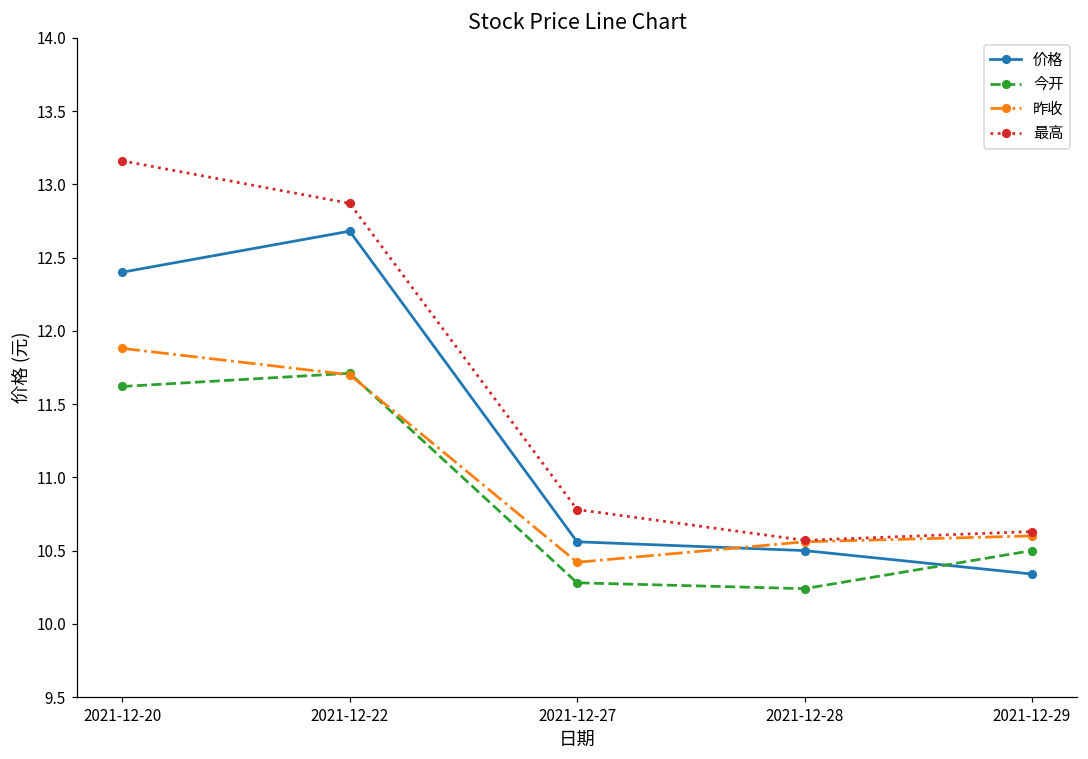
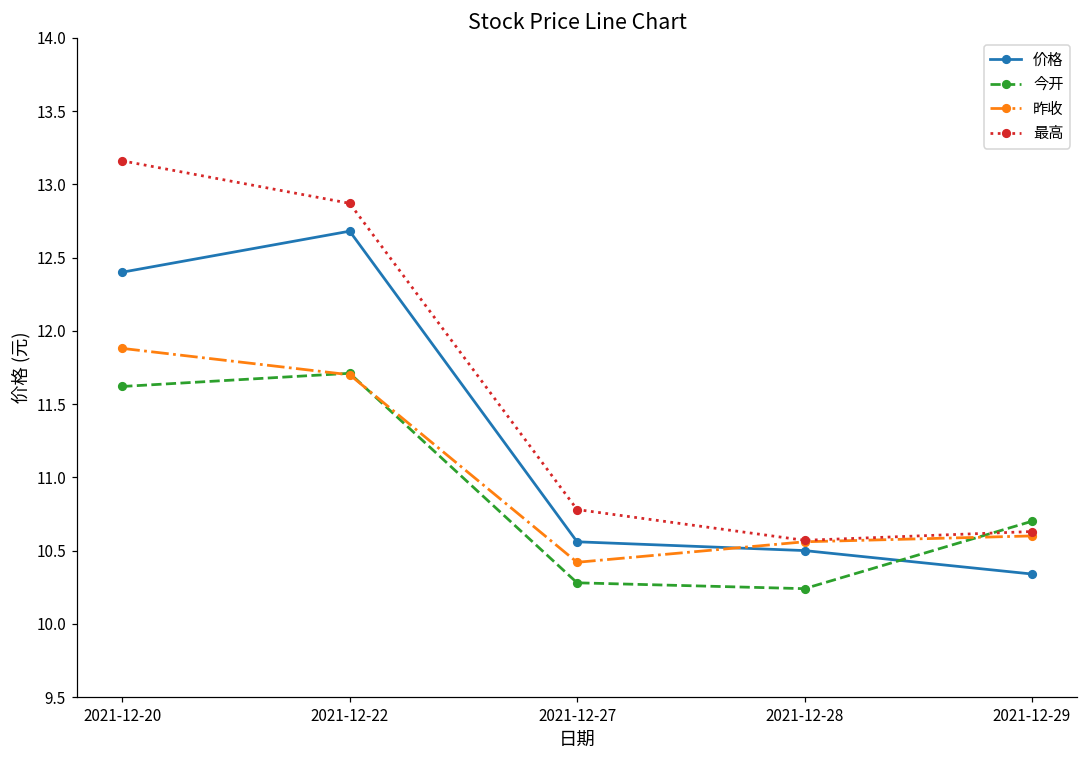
  {
    "价格": {
      "2021-12-20": 12.4,
      "2021-12-22": 12.68,
      "2021-12-27": 10.56,
      "2021-12-28": 10.5,
      "2021-12-29": 10.34
    },
    "今开": {
      "2021-12-20": 11.62,
      "2021-12-27": 10.28,
      "2021-12-28": 10.24,
-     "2021-12-29": 10.5
+     "2021-12-29": 10.7
    },
    "昨收": {
      "2021-12-20": 11.88,
      "2021-12-27": 10.42,
      "2021-12-29": 10.6
    },
    "最高": {
      "2021-12-20": 13.16,
      "2021-12-22": 12.87,
      "2021-12-27": 10.78,
      "2021-12-29": 10.63
    }
  }
